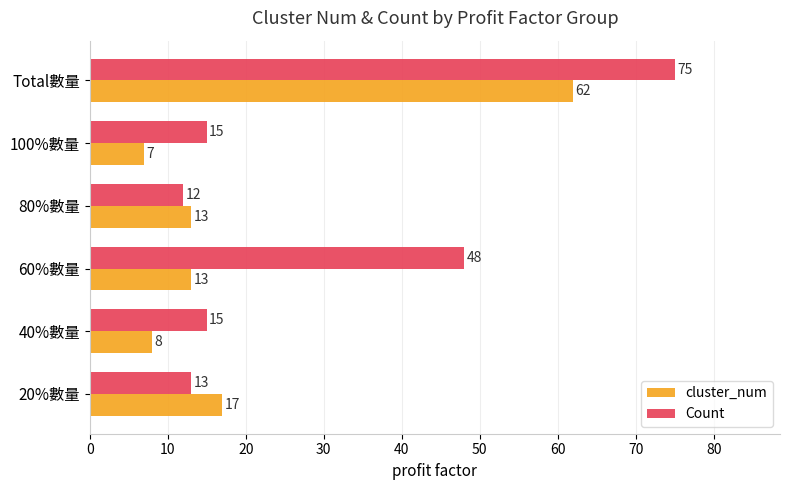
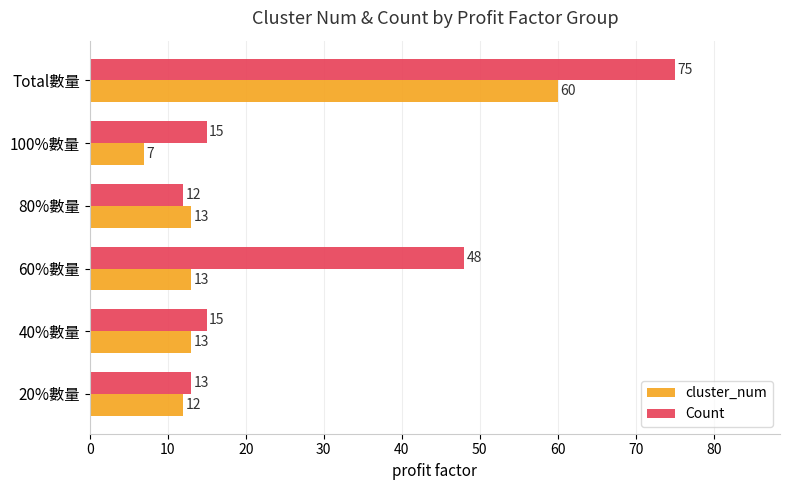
  {
    "cluster_num": {
-     "Total數量": 62,
+     "Total數量": 60,
      "100%數量": 7,
      "80%數量": 13,
      "60%數量": 13,
-     "40%數量": 8,
-     "20%數量": 17
+     "40%數量": 13,
+     "20%數量": 12
    },
    "Count": {
      "Total數量": 75,
      "100%數量": 15,
      "80%數量": 12,
      "60%數量": 48,
      "40%數量": 15,
      "20%數量": 13
    }
  }
